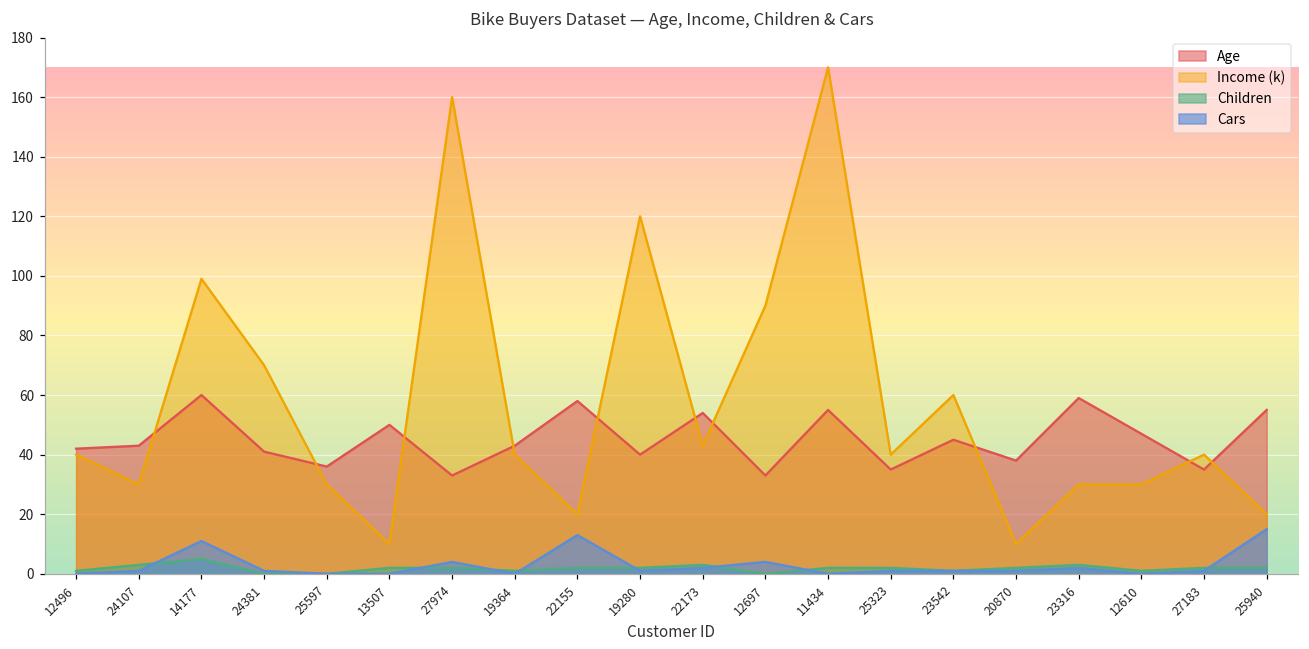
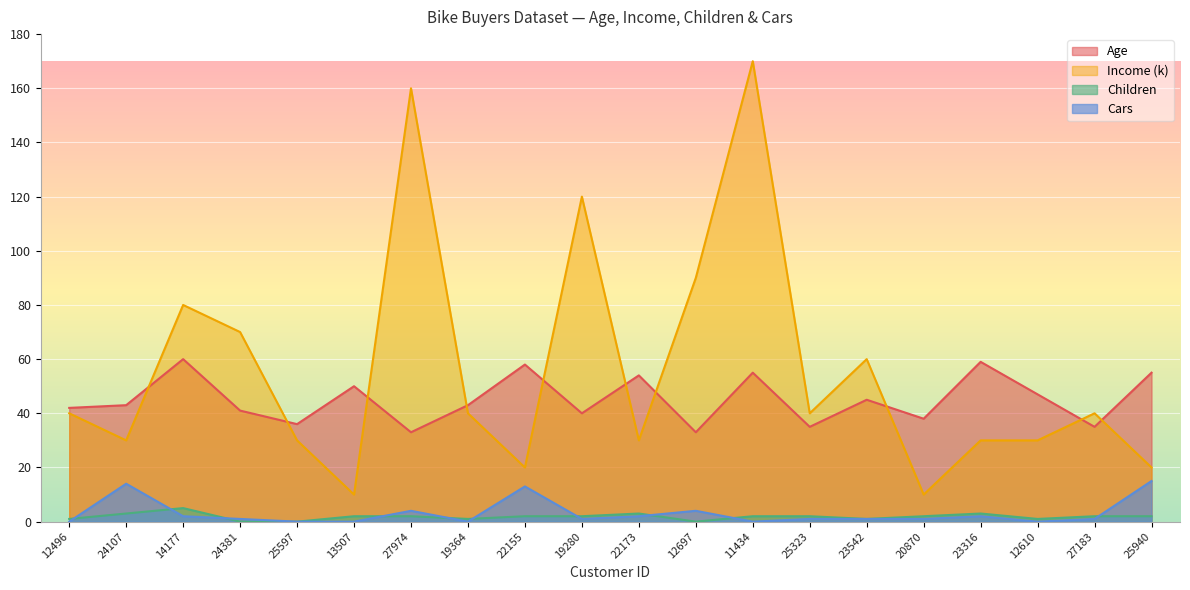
  {
    "Age": {
      "12496": 42,
      "24107": 43,
      "14177": 60,
      "24381": 41,
      "25597": 36,
      "13507": 50,
      "27974": 33,
      "19364": 43,
      "22155": 58,
      "19280": 40,
      "22173": 54,
      "12697": 33,
      "11434": 55,
      "25323": 35,
      "23542": 45,
      "20870": 38,
      "23316": 59,
      "12610": 47,
      "27183": 35,
      "25940": 55
    },
    "Income (k)": {
      "12496": 40,
      "24107": 30,
-     "14177": 99,
+     "14177": 80,
      "24381": 70,
      "25597": 30,
      "13507": 10,
      "27974": 160,
      "19364": 40,
      "22155": 20,
      "19280": 120,
-     "22173": 43,
+     "22173": 30,
      "12697": 90,
      "11434": 170,
      "25323": 40,
      "23542": 60,
      "20870": 10,
      "23316": 30,
      "12610": 30,
      "27183": 40,
      "25940": 20
    },
    "Children": {
      "12496": 1,
      "24107": 3,
      "14177": 5,
      "24381": 0,
      "13507": 2,
      "27974": 2,
      "19364": 1,
      "22155": 2,
      "19280": 2,
      "22173": 3,
      "12697": 0,
      "11434": 2,
      "25323": 2,
      "20870": 2,
      "23316": 3,
      "12610": 1,
      "27183": 2,
      "25940": 2
    },
    "Cars": {
      "12496": 0,
-     "24107": 1,
-     "14177": 11,
+     "24107": 14,
+     "14177": 2,
      "24381": 1,
      "13507": 0,
      "27974": 4,
      "19364": 0,
      "22155": 13,
      "19280": 1,
      "22173": 2,
      "12697": 4,
      "11434": 0,
      "25323": 1,
      "20870": 1,
      "23316": 2,
      "12610": 0,
      "27183": 1,
      "25940": 15
    }
  }
